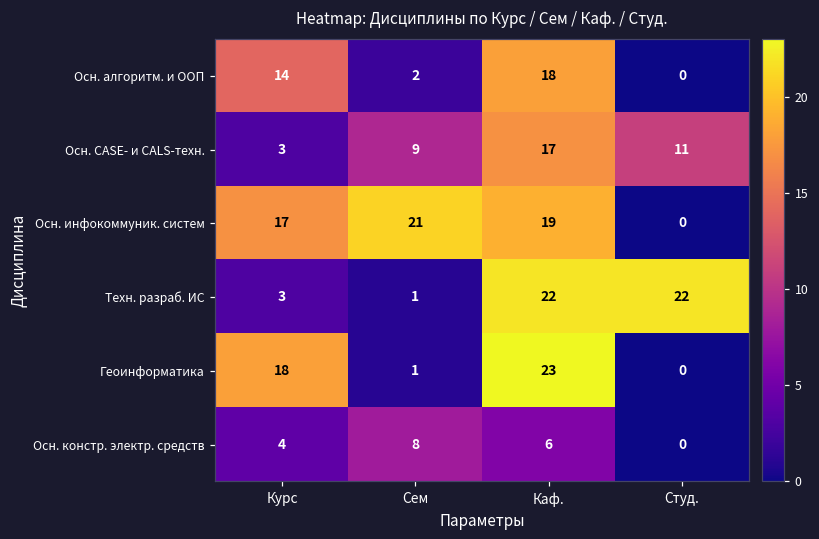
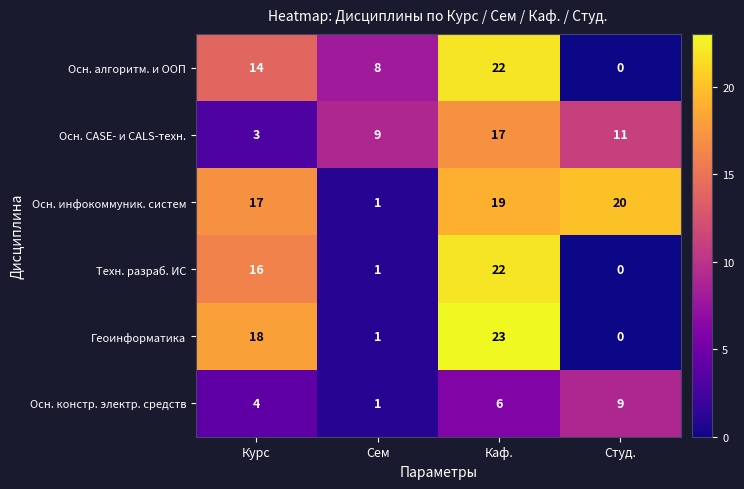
  {
    "Осн. алгоритм. и ООП": {
      "Курс": 14,
-     "Сем": 2,
-     "Каф.": 18,
+     "Сем": 8,
+     "Каф.": 22,
      "Студ.": 0
    },
    "Осн. CASE- и CALS-техн.": {
      "Курс": 3,
      "Сем": 9,
      "Каф.": 17,
      "Студ.": 11
    },
    "Осн. инфокоммуник. систем": {
      "Курс": 17,
-     "Сем": 21,
+     "Сем": 1,
      "Каф.": 19,
-     "Студ.": 0
+     "Студ.": 20
    },
    "Техн. разраб. ИС": {
-     "Курс": 3,
+     "Курс": 16,
      "Сем": 1,
      "Каф.": 22,
-     "Студ.": 22
+     "Студ.": 0
    },
    "Геоинформатика": {
      "Курс": 18,
      "Сем": 1,
      "Каф.": 23,
      "Студ.": 0
    },
    "Осн. констр. электр. средств": {
      "Курс": 4,
-     "Сем": 8,
+     "Сем": 1,
      "Каф.": 6,
-     "Студ.": 0
+     "Студ.": 9
    }
  }
